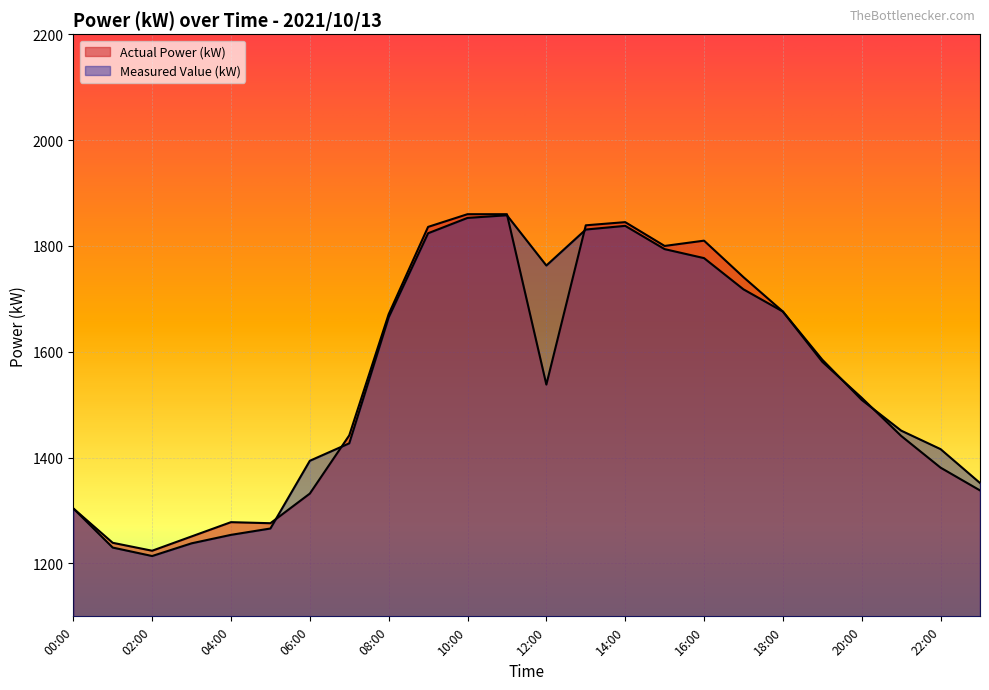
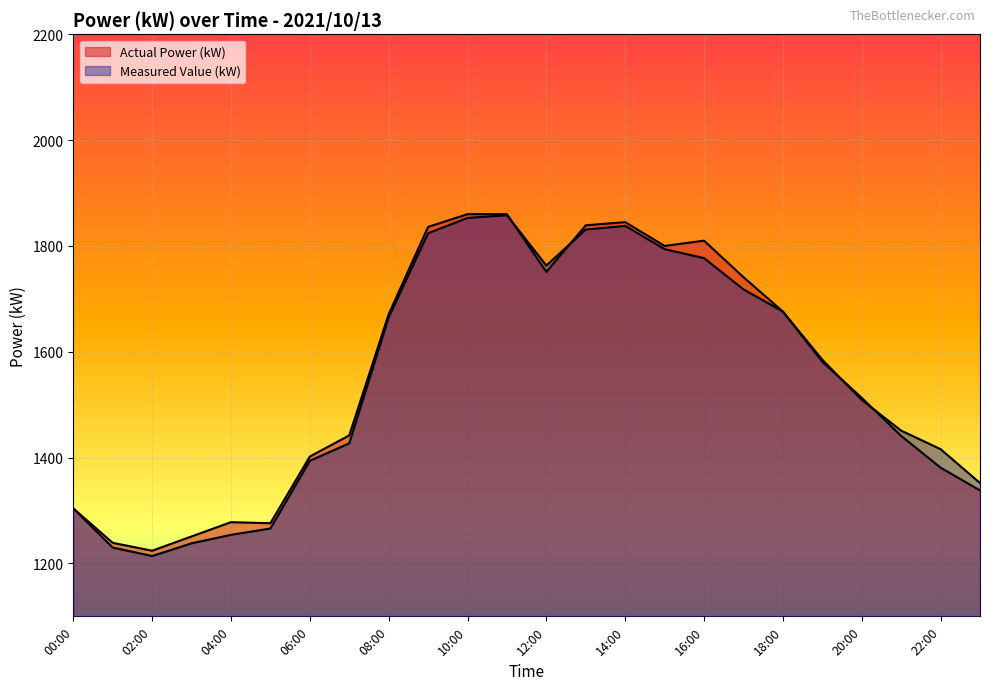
  {
    "Actual Power (kW)": {
      "02:00": 1220,
      "04:00": 1280,
-     "06:00": 1330,
+     "06:00": 1400,
      "08:00": 1670,
      "10:00": 1860,
-     "12:00": 1540,
+     "12:00": 1750,
      "14:00": 1850,
      "16:00": 1810,
      "22:00": 1380
    },
    "Measured Value (kW)": {
      "02:00": 1210,
      "04:00": 1250,
      "06:00": 1390,
      "08:00": 1670,
      "10:00": 1850,
      "12:00": 1760,
      "14:00": 1840,
      "16:00": 1780,
      "22:00": 1420
    }
  }
